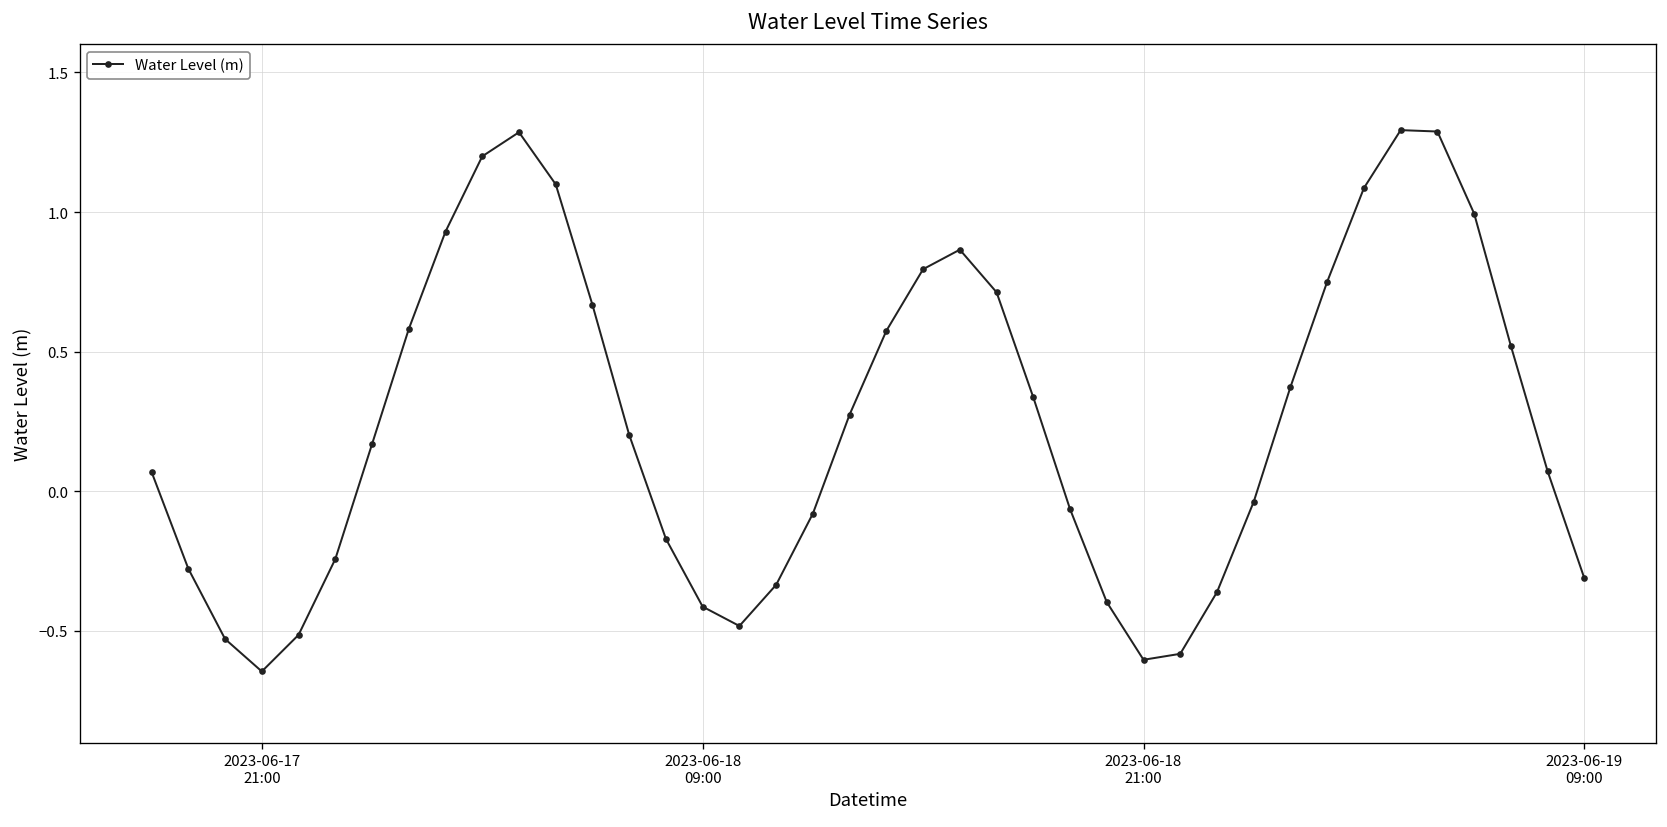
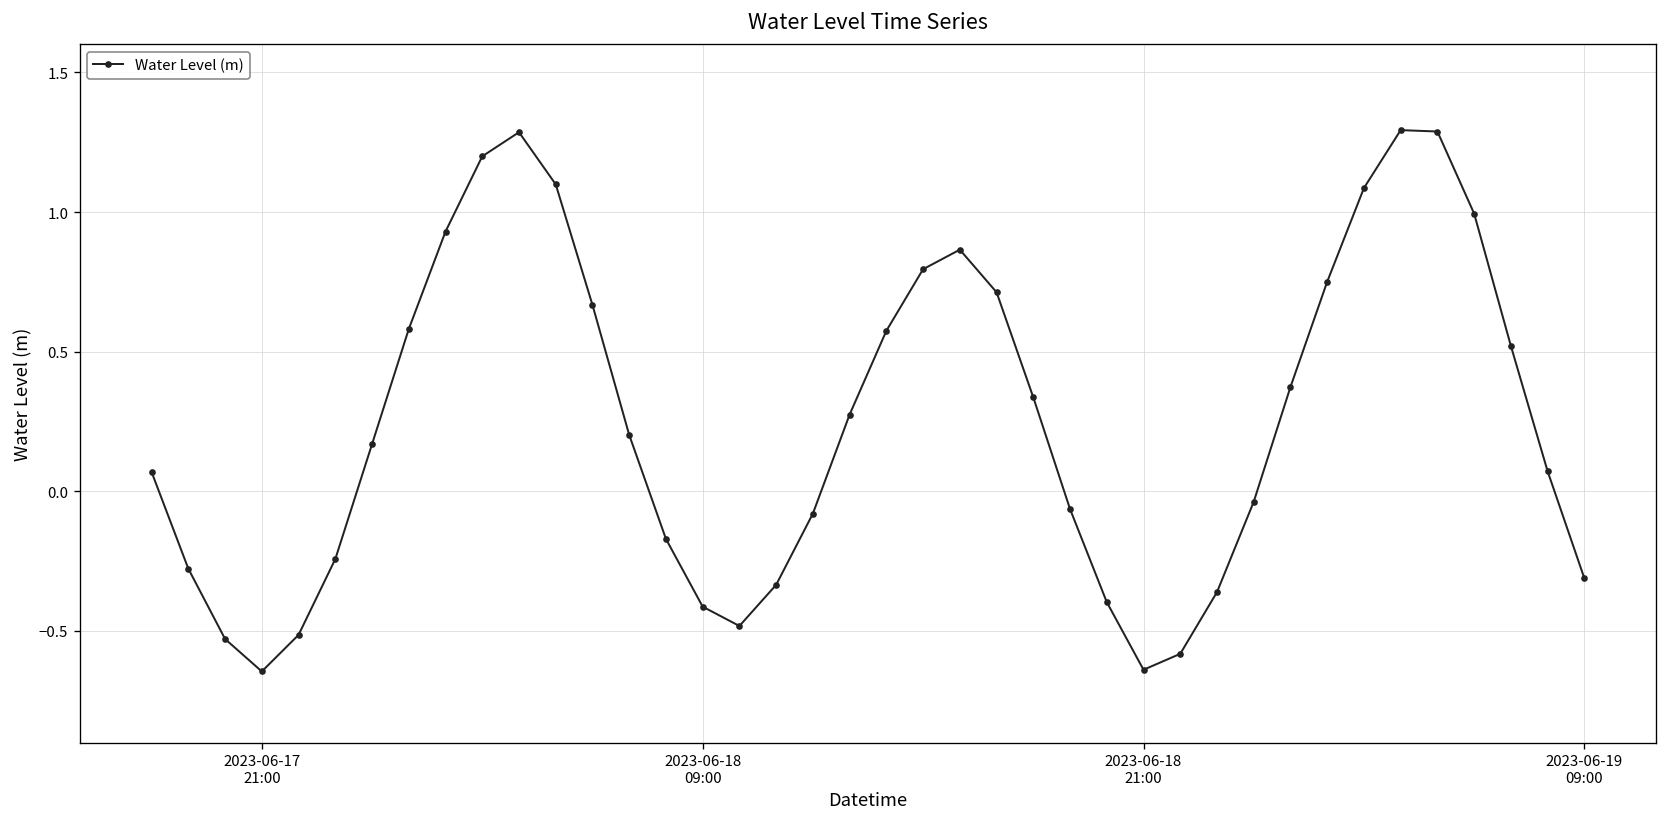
  {
    "2023-06-17 21:00": -0.65,
    "2023-06-18 09:00": -0.41,
-   "2023-06-18 21:00": -0.60,
+   "2023-06-18 21:00": -0.64,
    "2023-06-19 09:00": -0.31
  }
